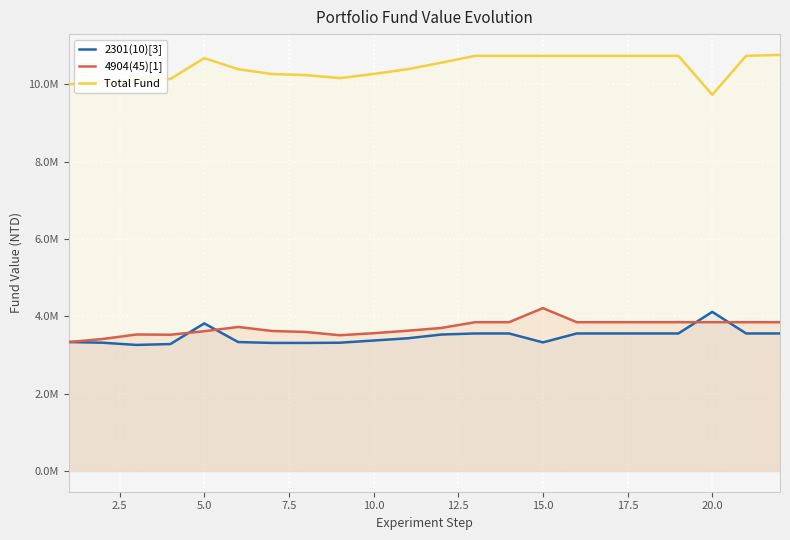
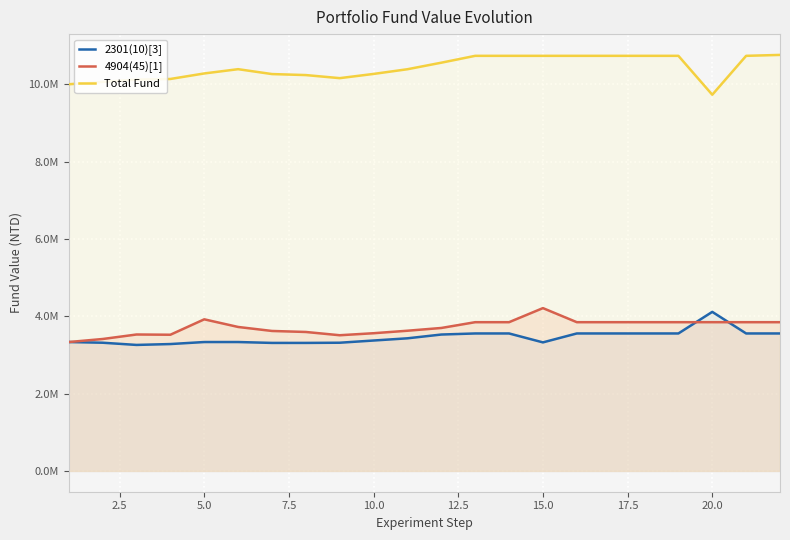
  {
    "2301(10)[3]": {
-     "5.0": 3800000,
+     "5.0": 3300000,
      "10.0": 3400000,
      "15.0": 3300000,
      "20.0": 4100000
    },
    "4904(45)[1]": {
-     "5.0": 3600000,
+     "5.0": 3900000,
      "10.0": 3600000,
      "15.0": 4200000,
      "20.0": 3800000
    },
    "Total Fund": {
-     "5.0": 10700000,
+     "5.0": 10300000,
      "10.0": 10300000,
      "15.0": 10700000,
      "20.0": 9700000
    }
  }
